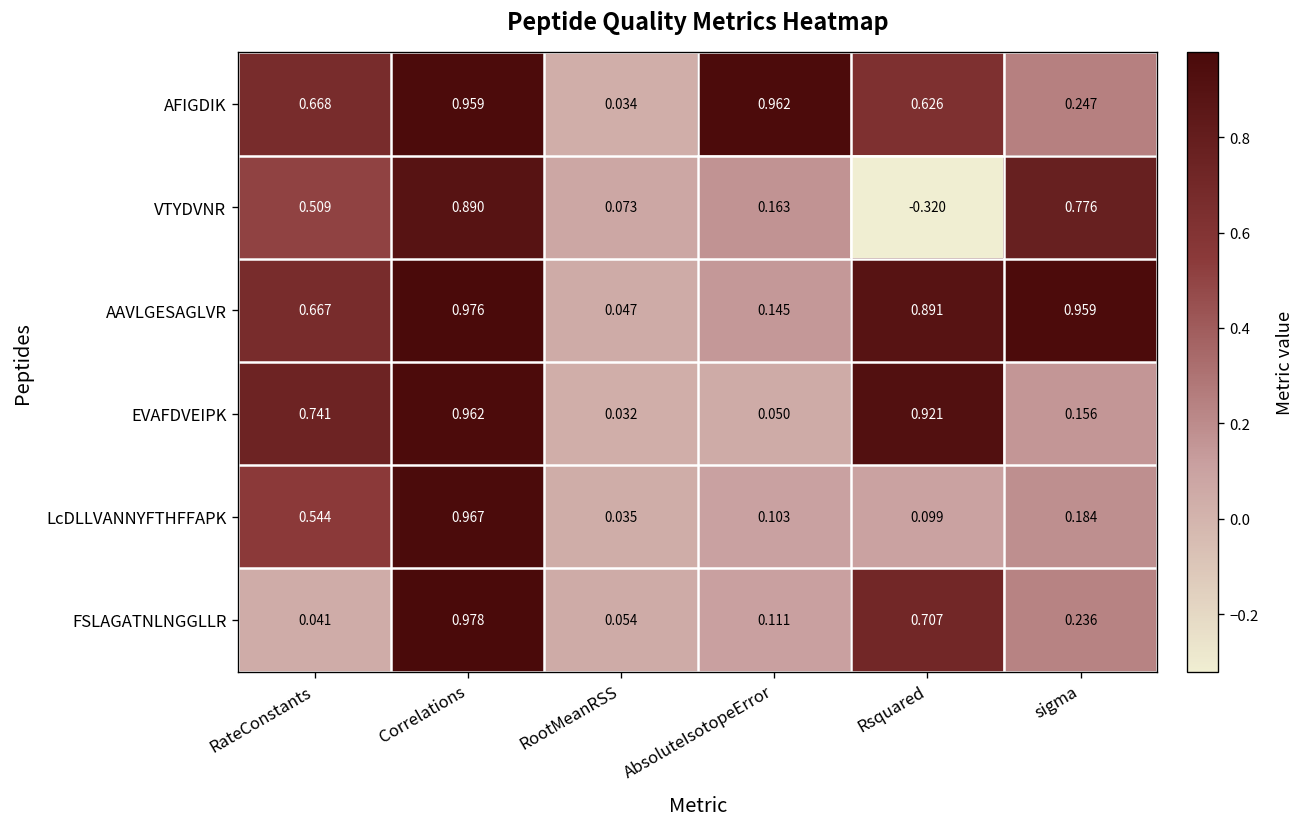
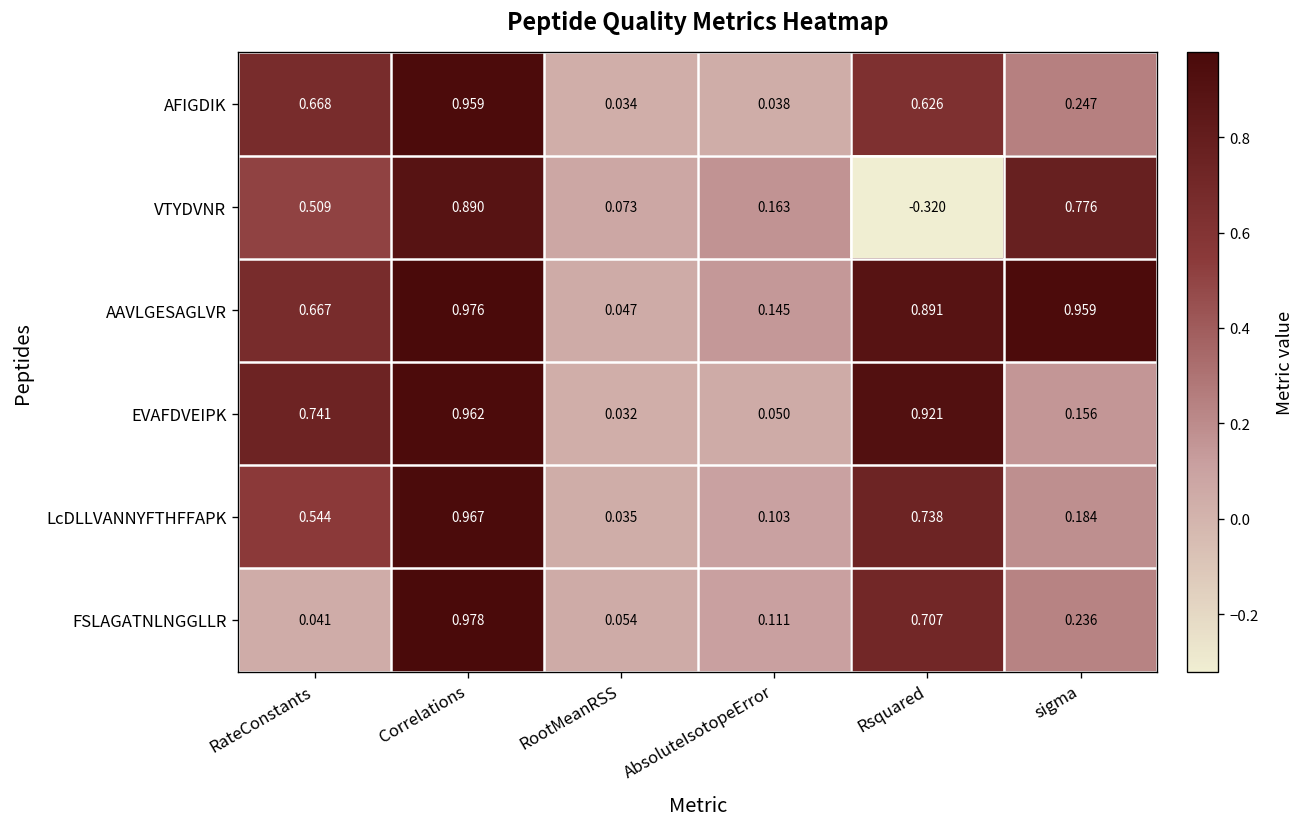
  {
    "AFIGDIK": {
      "RateConstants": 0.668,
      "Correlations": 0.959,
      "RootMeanRSS": 0.034,
-     "AbsoluteIsotopeError": 0.962,
+     "AbsoluteIsotopeError": 0.038,
      "Rsquared": 0.626,
      "sigma": 0.247
    },
    "VTYDVNR": {
      "RateConstants": 0.509,
      "Correlations": 0.890,
      "RootMeanRSS": 0.073,
      "AbsoluteIsotopeError": 0.163,
      "Rsquared": -0.320,
      "sigma": 0.776
    },
    "AAVLGESAGLVR": {
      "RateConstants": 0.667,
      "Correlations": 0.976,
      "RootMeanRSS": 0.047,
      "AbsoluteIsotopeError": 0.145,
      "Rsquared": 0.891,
      "sigma": 0.959
    },
    "EVAFDVEIPK": {
      "RateConstants": 0.741,
      "Correlations": 0.962,
      "RootMeanRSS": 0.032,
      "AbsoluteIsotopeError": 0.050,
      "Rsquared": 0.921,
      "sigma": 0.156
    },
    "LcDLLVANNYFTHFFAPK": {
      "RateConstants": 0.544,
      "Correlations": 0.967,
      "RootMeanRSS": 0.035,
      "AbsoluteIsotopeError": 0.103,
-     "Rsquared": 0.099,
+     "Rsquared": 0.738,
      "sigma": 0.184
    },
    "FSLAGATNLNGGLLR": {
      "RateConstants": 0.041,
      "Correlations": 0.978,
      "RootMeanRSS": 0.054,
      "AbsoluteIsotopeError": 0.111,
      "Rsquared": 0.707,
      "sigma": 0.236
    }
  }
